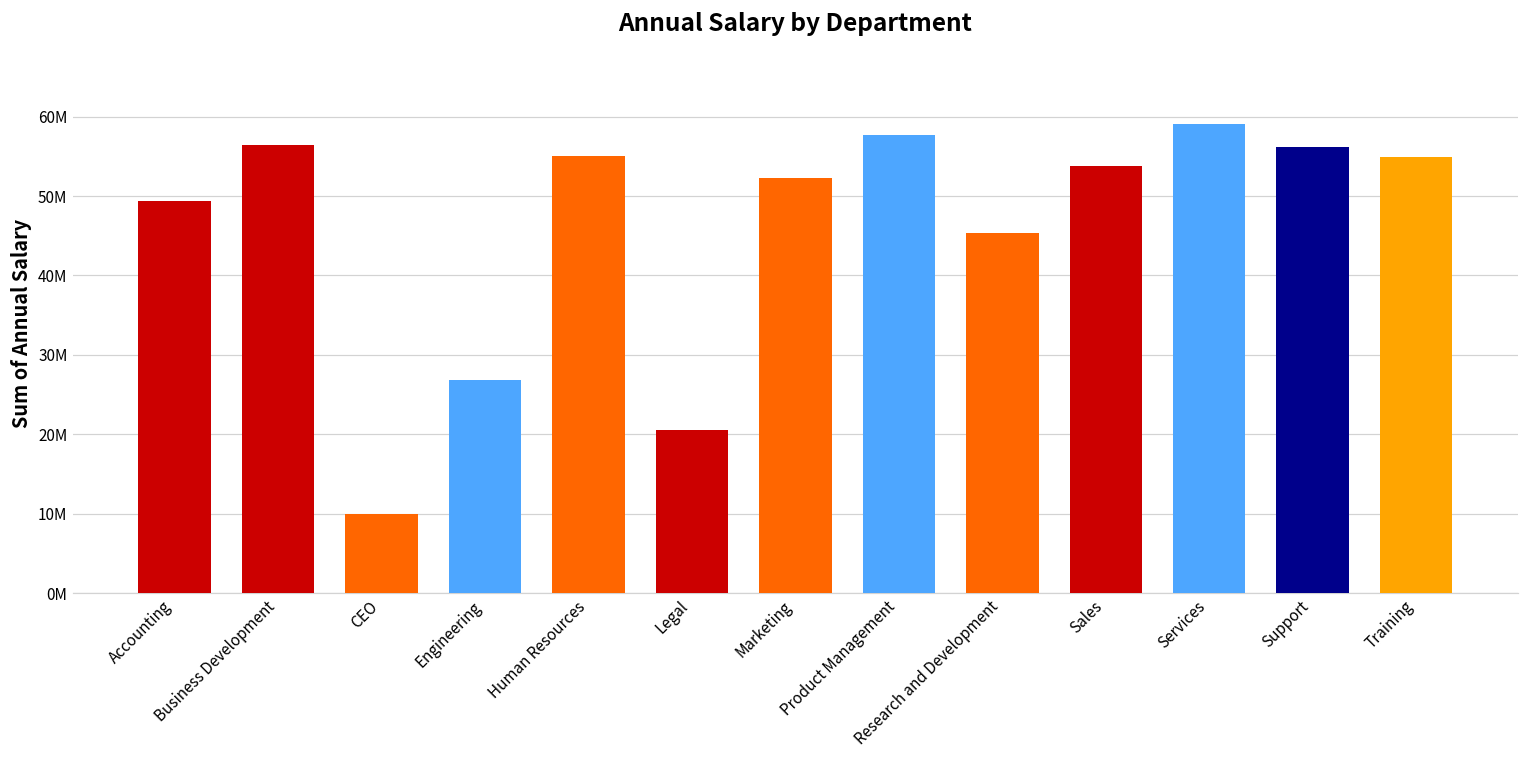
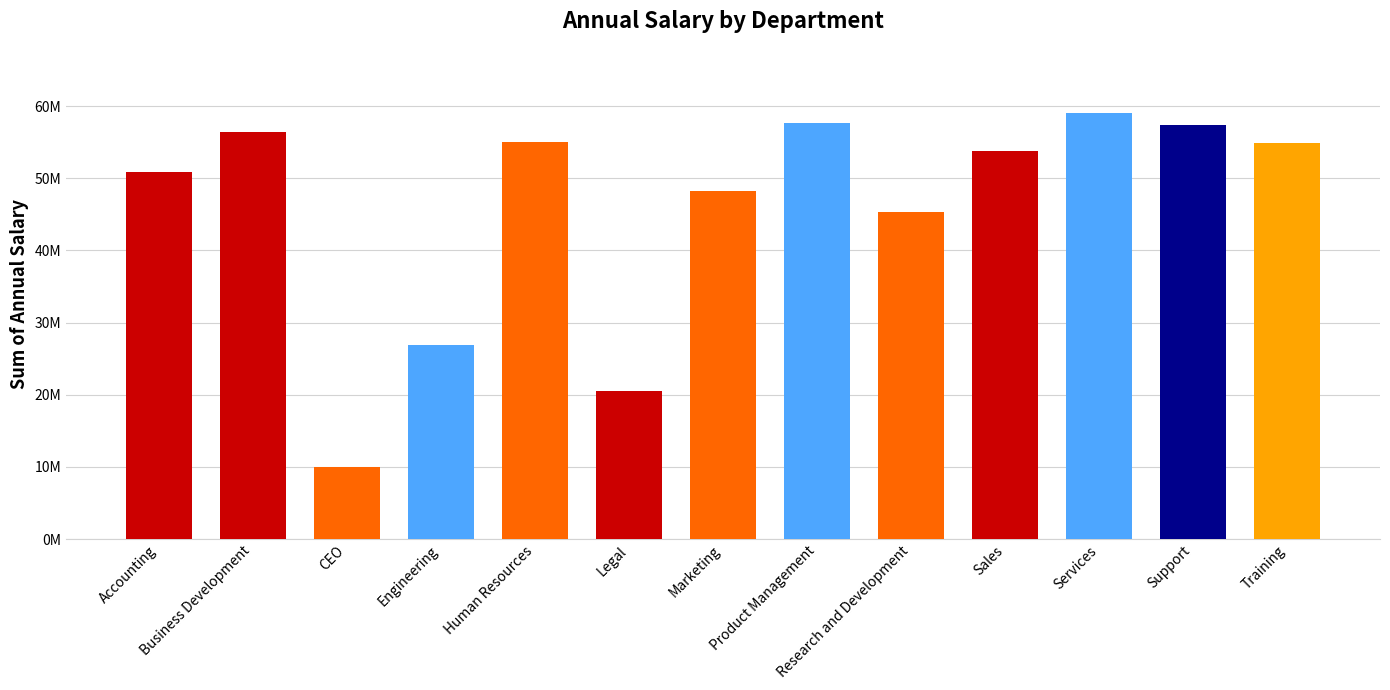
  {
-   "Accounting": 49000000,
+   "Accounting": 51000000,
    "Business Development": 56000000,
    "CEO": 10000000,
    "Engineering": 27000000,
    "Human Resources": 55000000,
    "Legal": 20000000,
-   "Marketing": 52000000,
+   "Marketing": 48000000,
    "Product Management": 58000000,
    "Research and Development": 45000000,
    "Sales": 54000000,
    "Services": 59000000,
-   "Support": 56000000,
+   "Support": 57000000,
    "Training": 55000000
  }
